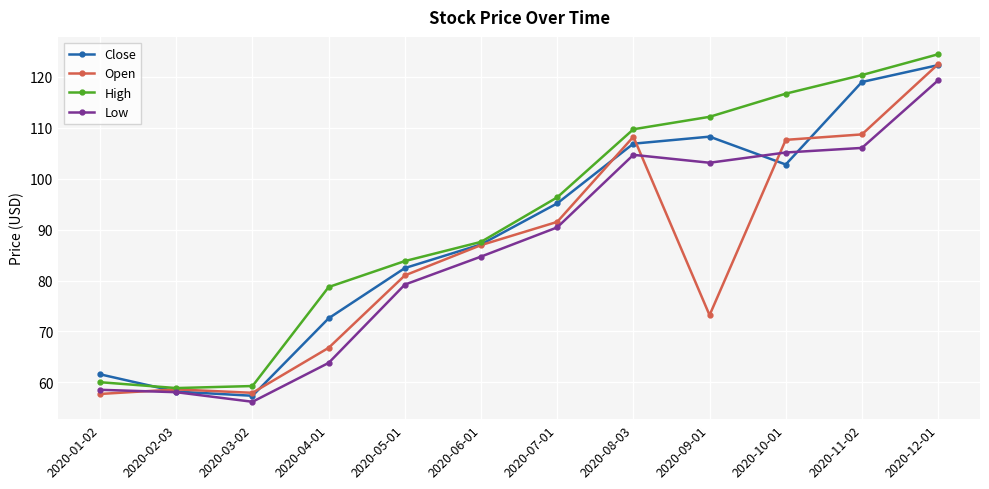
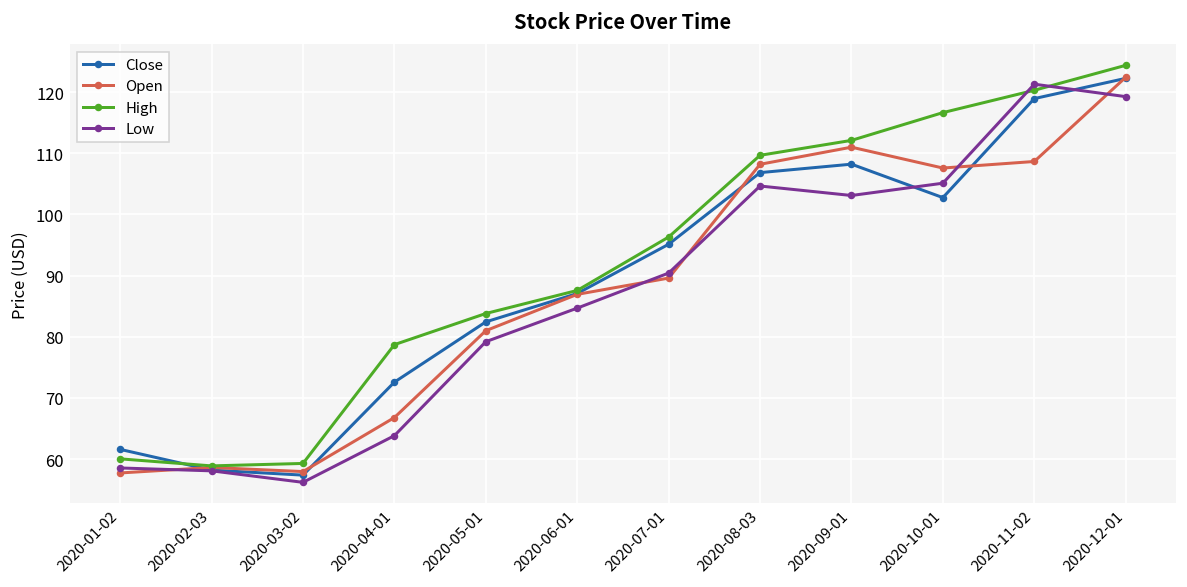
  {
    "Close": {
      "2020-01-02": 62,
      "2020-03-02": 57,
      "2020-04-01": 73,
      "2020-05-01": 82,
      "2020-07-01": 95,
      "2020-08-03": 107,
      "2020-09-01": 108,
      "2020-10-01": 103,
      "2020-11-02": 119
    },
    "Open": {
      "2020-01-02": 58,
      "2020-03-02": 58,
      "2020-04-01": 67,
      "2020-05-01": 81,
-     "2020-07-01": 92,
+     "2020-07-01": 90,
      "2020-08-03": 108,
-     "2020-09-01": 73,
+     "2020-09-01": 111,
      "2020-10-01": 108,
      "2020-11-02": 109
    },
    "High": {
      "2020-01-02": 60,
      "2020-03-02": 59,
      "2020-04-01": 79,
      "2020-05-01": 84,
      "2020-07-01": 96,
      "2020-08-03": 110,
      "2020-09-01": 112,
      "2020-10-01": 117,
      "2020-11-02": 120,
      "2020-12-01": 124
    },
    "Low": {
      "2020-01-02": 59,
      "2020-03-02": 56,
      "2020-04-01": 64,
      "2020-05-01": 79,
      "2020-06-01": 85,
      "2020-07-01": 90,
      "2020-08-03": 105,
      "2020-09-01": 103,
      "2020-10-01": 105,
-     "2020-11-02": 106,
+     "2020-11-02": 121,
      "2020-12-01": 119
    }
  }
